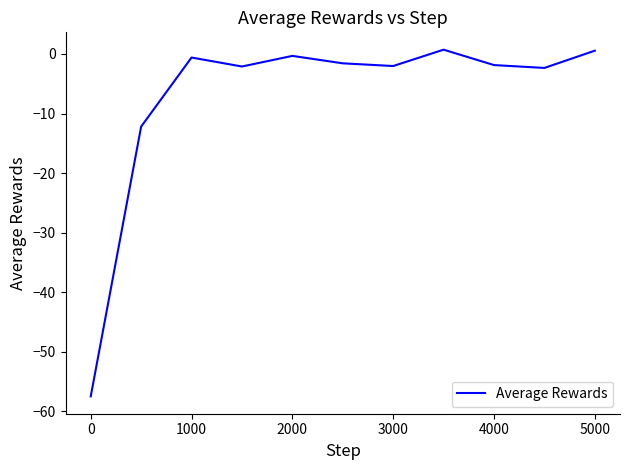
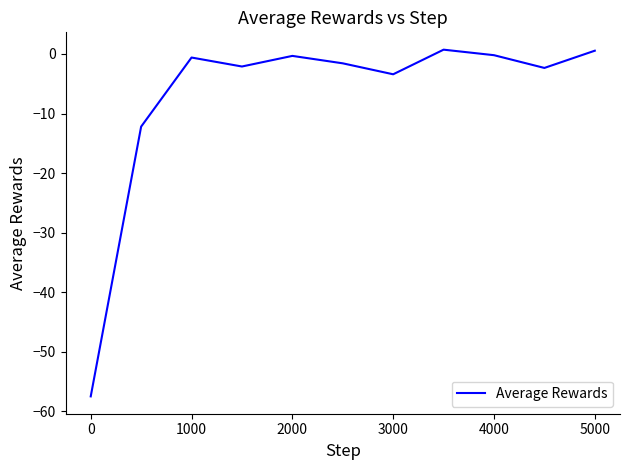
  {
    "0": -57,
    "1000": -1,
    "2000": 0,
-   "3000": -2,
-   "4000": -2,
+   "3000": -3,
+   "4000": 0,
    "5000": 1
  }
